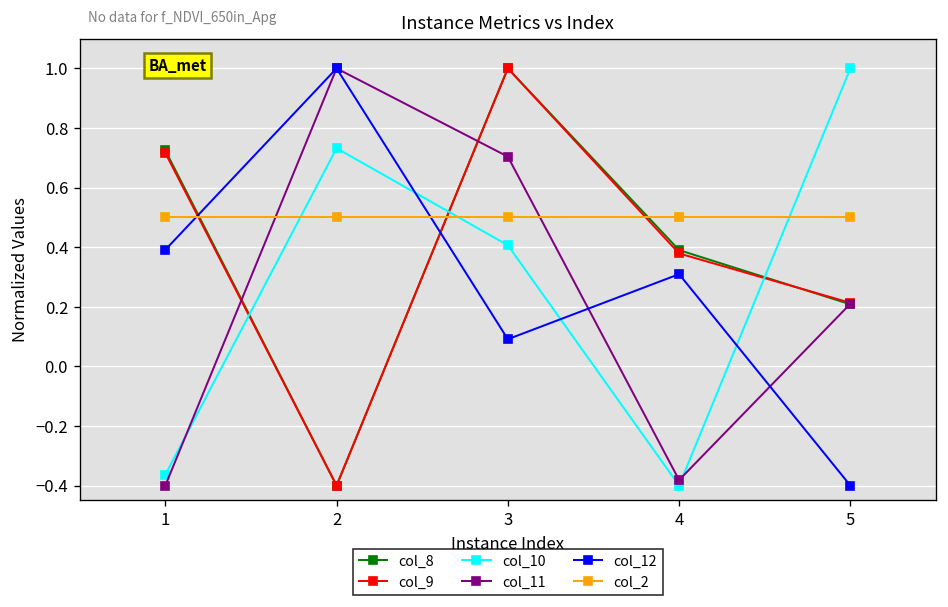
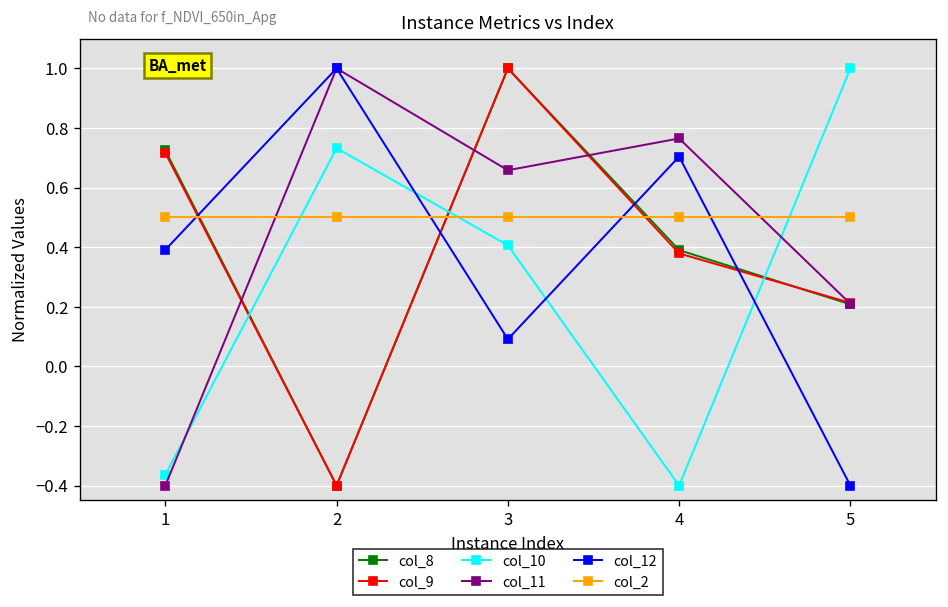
  {
    "col_8": {
      "4": 0.39
    },
    "col_9": {
      "4": 0.38
    },
    "col_10": {
      "1": -0.36,
      "2": 0.73,
      "3": 0.41,
      "4": -0.40,
      "5": 1.00
    },
    "col_11": {
      "1": -0.40,
-     "3": 0.70,
-     "4": -0.38
+     "3": 0.66,
+     "4": 0.76
    },
    "col_12": {
      "1": 0.39,
      "3": 0.09,
-     "4": 0.31,
+     "4": 0.70,
      "5": -0.40
    },
    "col_2": {
      "1": 0.50,
      "2": 0.50,
      "3": 0.50,
      "4": 0.50,
      "5": 0.50
    }
  }
